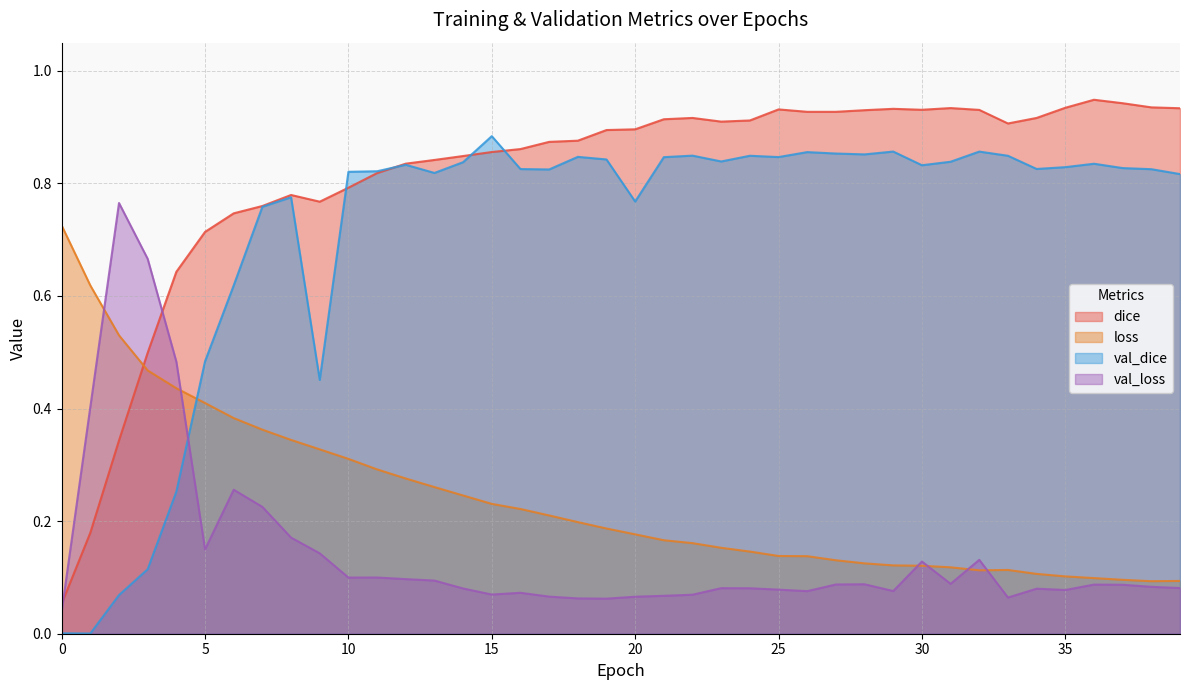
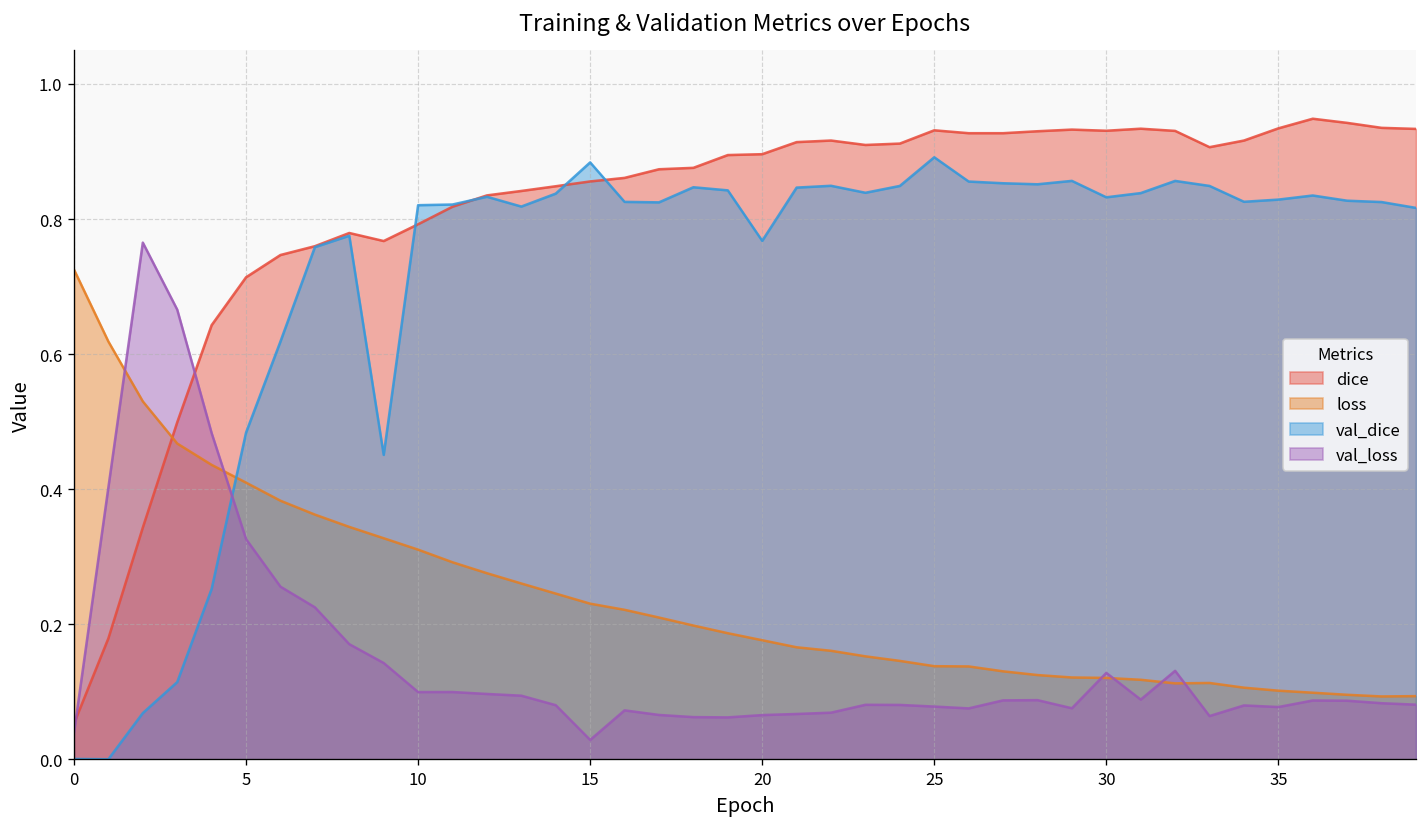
  {
    "val_dice": {
      "0": 0.00,
      "5": 0.48,
      "10": 0.82,
      "15": 0.88,
      "20": 0.77,
-     "25": 0.85,
+     "25": 0.89,
      "30": 0.83,
      "35": 0.83
    },
    "val_loss": {
      "0": 0.04,
-     "5": 0.15,
+     "5": 0.33,
      "10": 0.10,
-     "15": 0.07,
+     "15": 0.03,
      "20": 0.07,
      "25": 0.08,
      "30": 0.13,
      "35": 0.08
    }
  }
